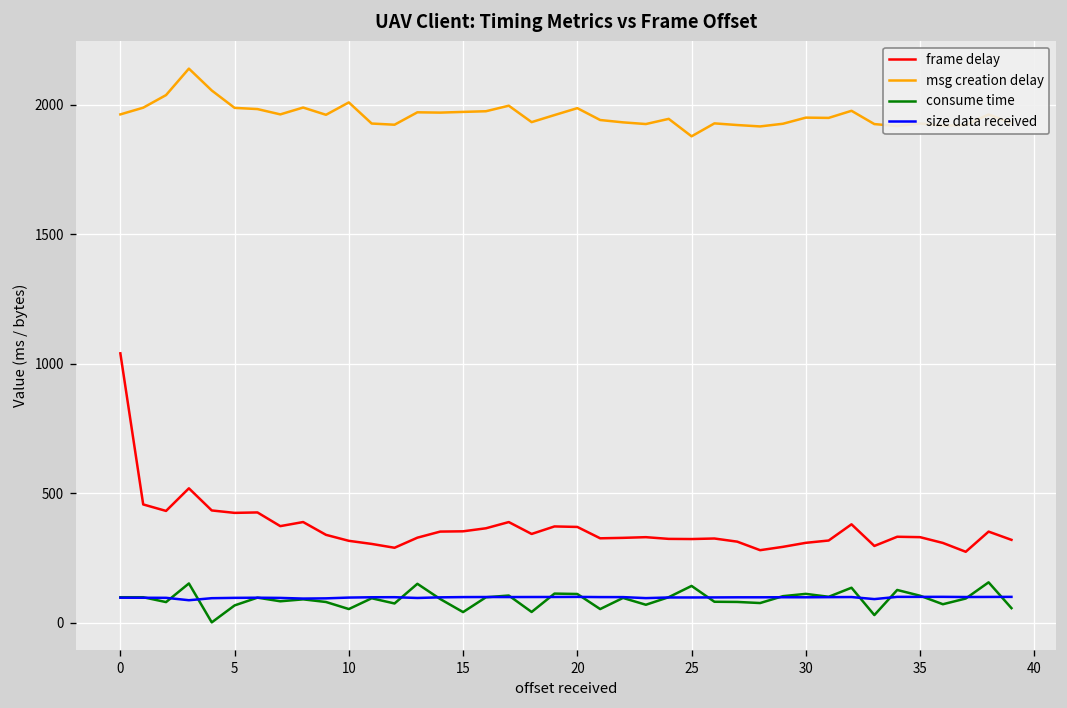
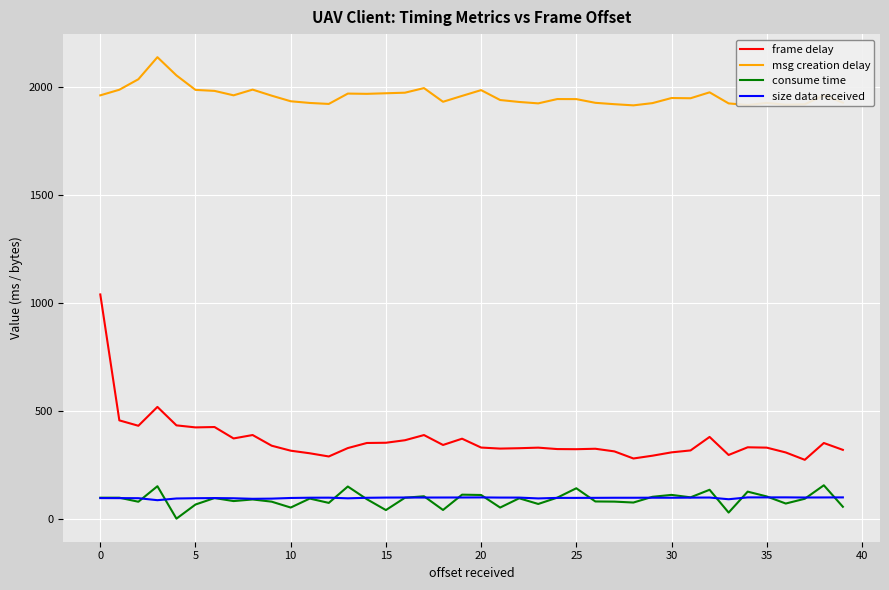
  {
    "frame delay": {
      "0": 1040,
      "5": 420,
      "10": 320,
      "15": 350,
-     "20": 370,
+     "20": 330,
      "25": 320,
      "30": 310,
      "35": 330
    },
    "msg creation delay": {
      "0": 1960,
      "5": 1990,
-     "10": 2010,
+     "10": 1940,
      "15": 1970,
      "20": 1990,
-     "25": 1880,
+     "25": 1950,
      "30": 1950
    },
    "consume time": {
      "5": 70,
      "10": 50,
      "15": 40,
      "25": 140,
      "30": 110
    },
    "size data received": {
      "5": 100,
      "10": 100,
      "15": 100,
      "25": 100,
      "30": 100
    }
  }
